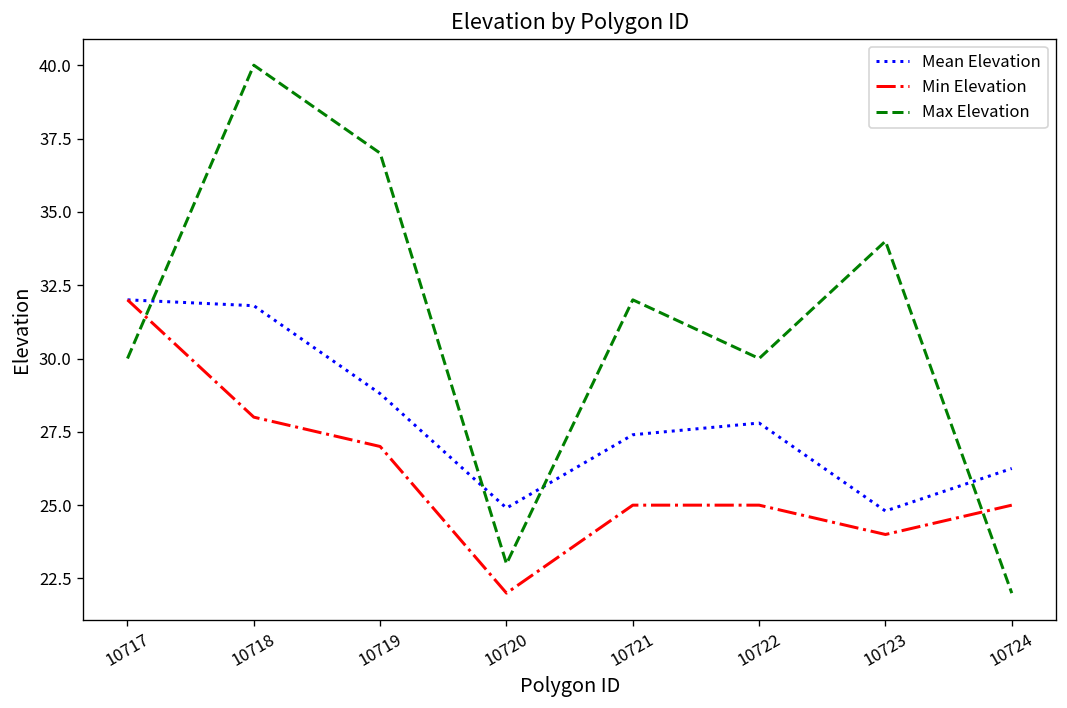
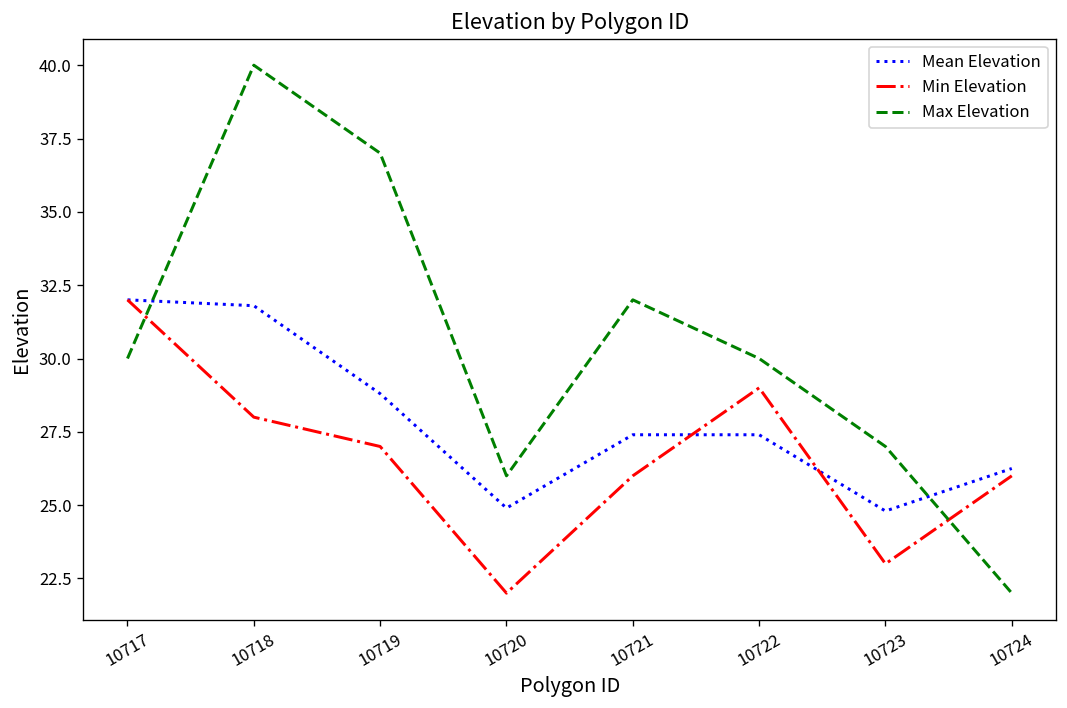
  {
    "Mean Elevation": {
      "10718": 31.8,
      "10719": 28.8,
      "10720": 24.9,
      "10721": 27.4,
-     "10722": 27.8,
+     "10722": 27.4,
      "10723": 24.8,
      "10724": 26.3
    },
    "Min Elevation": {
      "10718": 28,
      "10719": 27,
      "10720": 22,
-     "10721": 25,
-     "10722": 25,
-     "10723": 24,
-     "10724": 25
+     "10721": 26,
+     "10722": 29,
+     "10723": 23,
+     "10724": 26
    },
    "Max Elevation": {
      "10717": 30,
      "10718": 40,
      "10719": 37,
-     "10720": 23,
+     "10720": 26,
      "10721": 32,
      "10722": 30,
-     "10723": 34,
+     "10723": 27,
      "10724": 22
    }
  }
